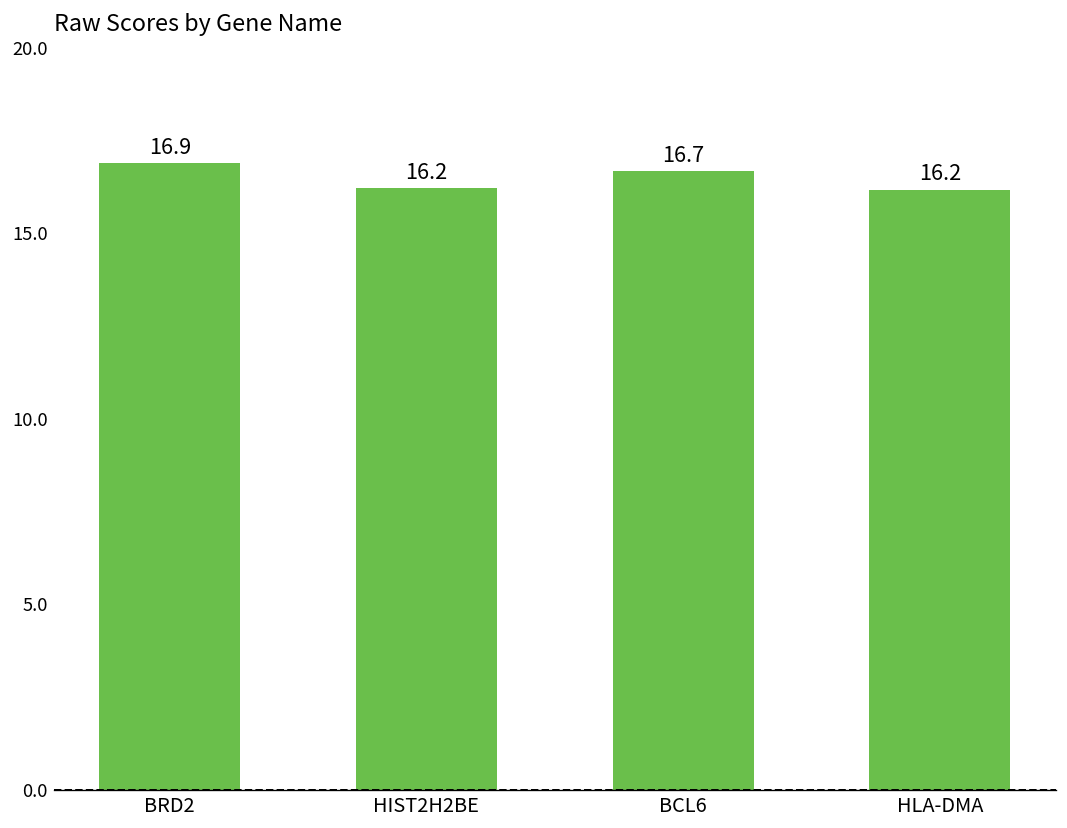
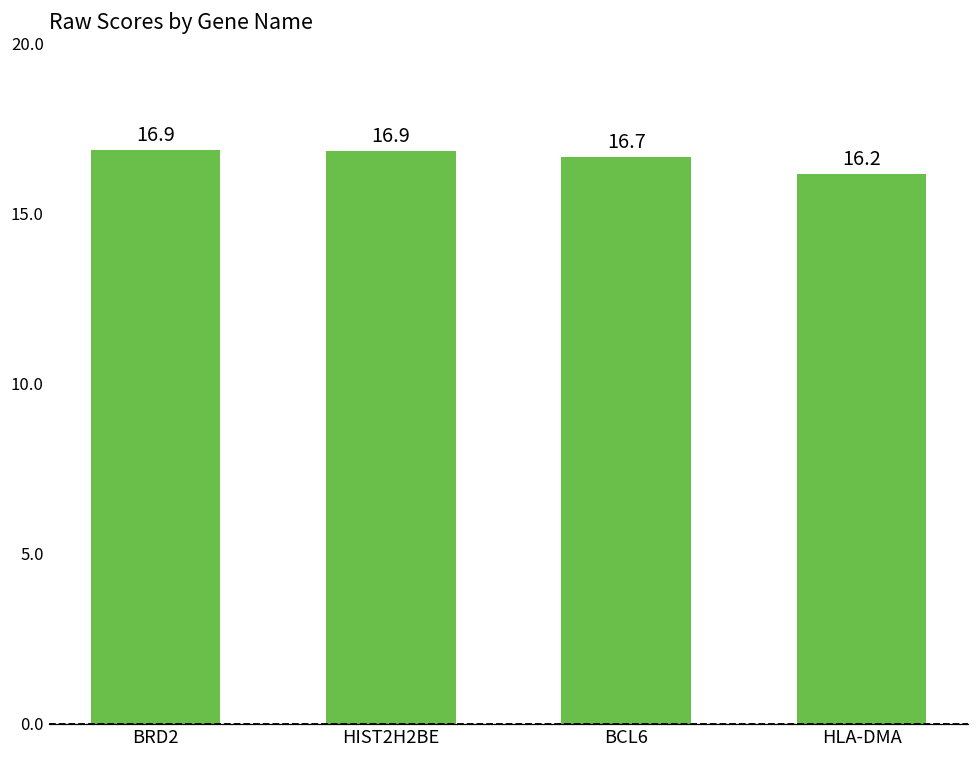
  {
    "BRD2": 16.9,
-   "HIST2H2BE": 16.2,
+   "HIST2H2BE": 16.9,
    "BCL6": 16.7,
    "HLA-DMA": 16.2
  }
